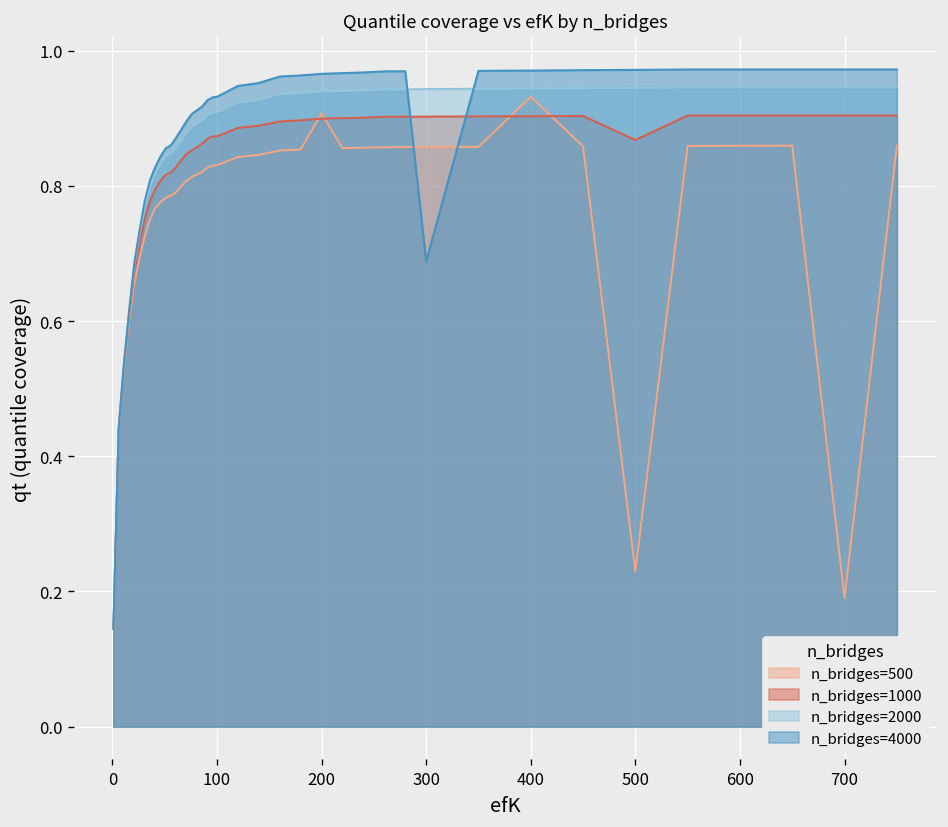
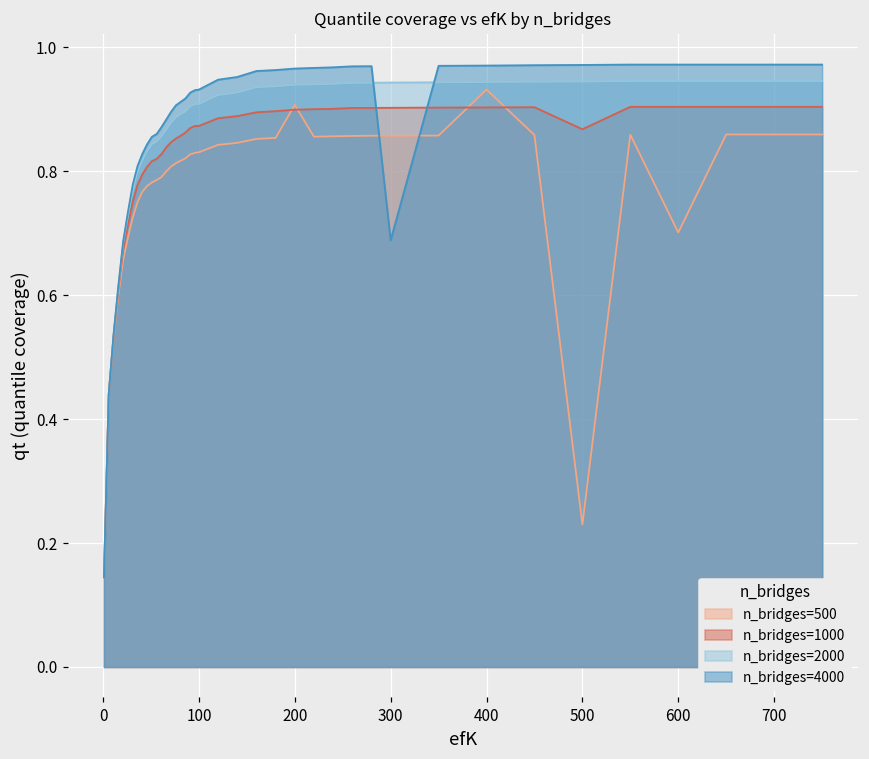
  {
    "n_bridges=500": {
      "100": 0.83,
      "200": 0.91,
      "300": 0.86,
      "400": 0.93,
      "500": 0.23,
-     "600": 0.86,
-     "700": 0.19
+     "600": 0.70,
+     "700": 0.86
    },
    "n_bridges=1000": {
      "100": 0.87,
      "200": 0.90,
      "300": 0.90,
      "400": 0.90,
      "500": 0.87,
      "600": 0.90,
      "700": 0.90
    },
    "n_bridges=2000": {
      "100": 0.91,
      "200": 0.94,
      "300": 0.94,
      "400": 0.94,
      "500": 0.95,
      "600": 0.95,
      "700": 0.95
    },
    "n_bridges=4000": {
      "100": 0.93,
      "200": 0.97,
      "300": 0.69,
      "400": 0.97,
      "500": 0.97,
      "600": 0.97,
      "700": 0.97
    }
  }
